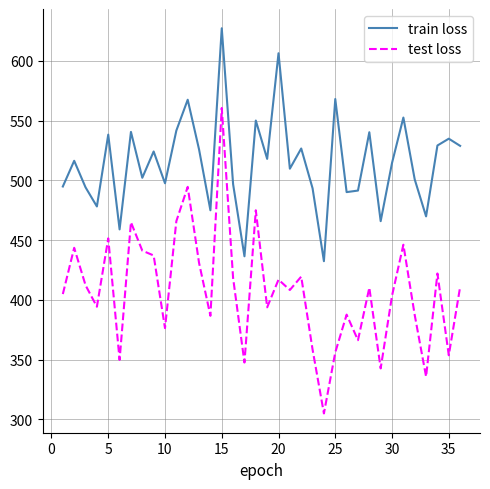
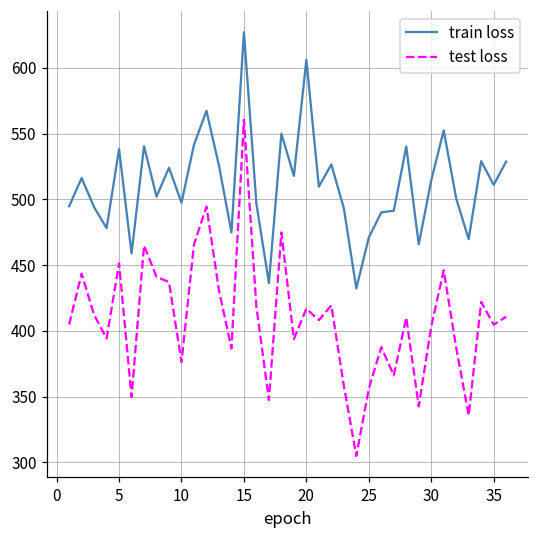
  {
    "train loss": {
      "5": 538,
      "10": 498,
      "15": 627,
      "20": 606,
-     "25": 568,
+     "25": 471,
      "30": 515,
-     "35": 535
+     "35": 511
    },
    "test loss": {
      "5": 451,
      "10": 376,
      "15": 561,
      "20": 417,
      "25": 356,
      "30": 403,
-     "35": 354
+     "35": 405
    }
  }
